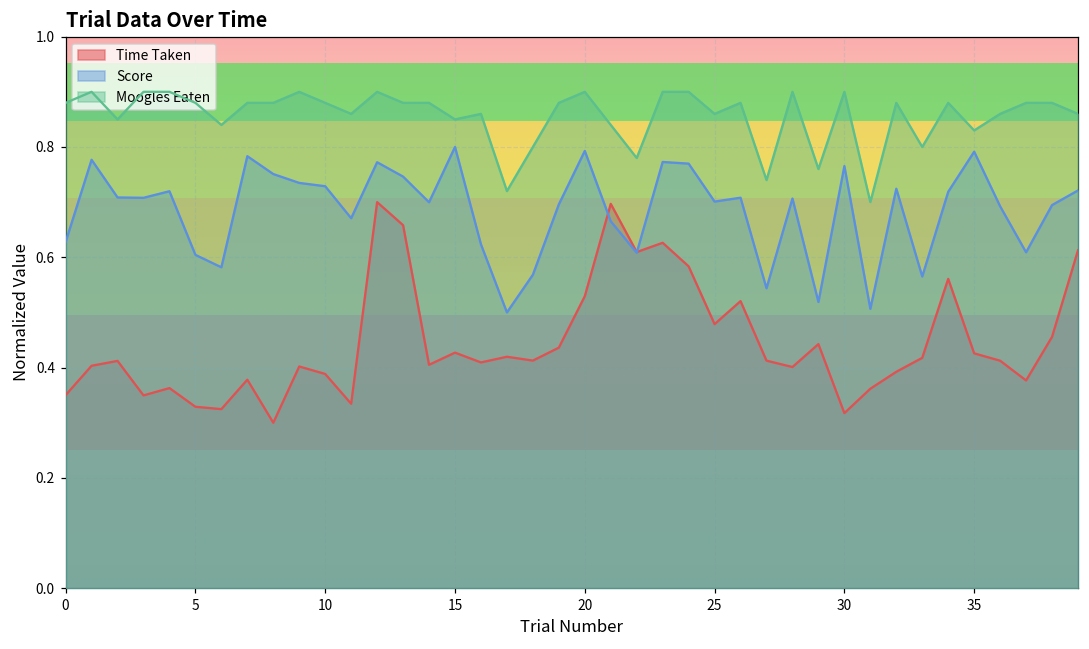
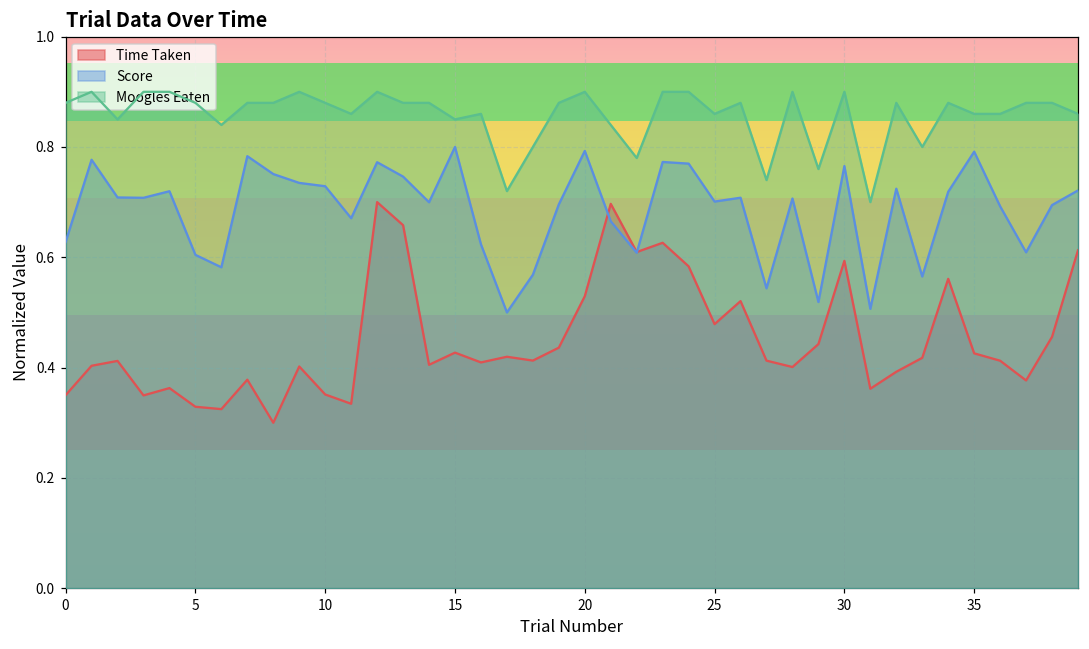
  {
    "Time Taken": {
      "0": 0.35,
      "5": 0.33,
-     "10": 0.39,
+     "10": 0.35,
      "15": 0.43,
      "20": 0.53,
      "25": 0.48,
-     "30": 0.32,
+     "30": 0.59,
      "35": 0.43
    },
    "Score": {
      "0": 0.63,
      "5": 0.60,
      "10": 0.73,
      "15": 0.80,
      "20": 0.79,
      "25": 0.70,
      "30": 0.77,
      "35": 0.79
    },
    "Moogles Eaten": {
      "0": 0.88,
      "10": 0.88,
      "15": 0.85,
      "20": 0.90,
      "25": 0.86,
      "30": 0.90,
-     "35": 0.83
+     "35": 0.86
    }
  }
